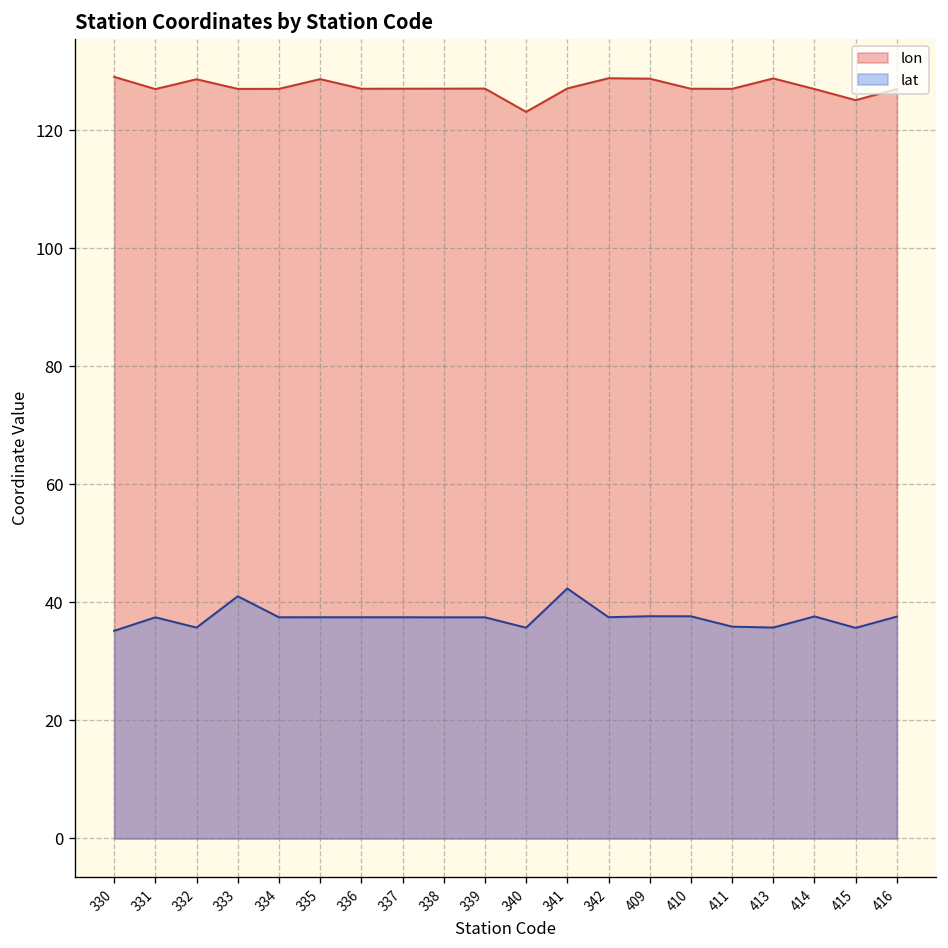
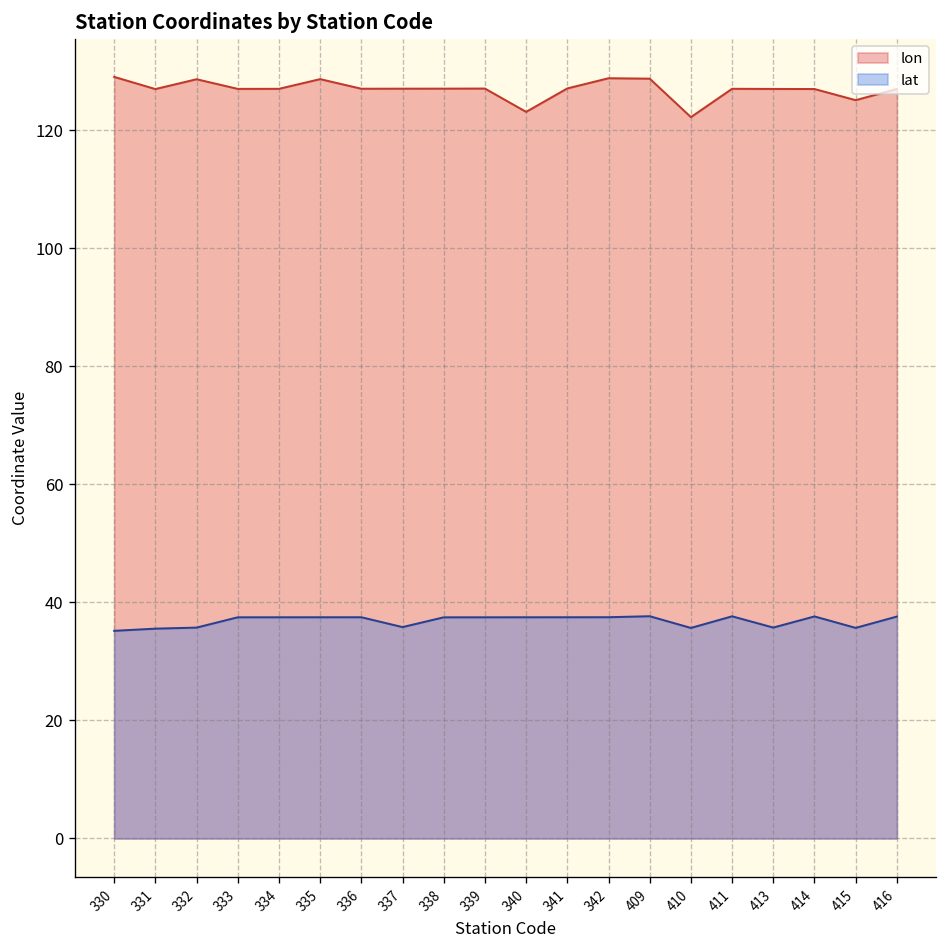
  {
    "lon": {
      "330": 129,
      "331": 127,
      "332": 129,
      "333": 127,
      "334": 127,
      "335": 129,
      "336": 127,
      "337": 127,
      "338": 127,
      "339": 127,
      "340": 123,
      "341": 127,
      "342": 129,
      "409": 129,
-     "410": 127,
+     "410": 122,
      "411": 127,
-     "413": 129,
+     "413": 127,
      "414": 127,
      "415": 125
    },
    "lat": {
      "330": 35,
-     "331": 37,
+     "331": 36,
      "332": 36,
-     "333": 41,
+     "333": 37,
      "334": 37,
      "335": 37,
      "336": 37,
-     "337": 37,
+     "337": 36,
      "338": 37,
      "339": 37,
-     "340": 36,
-     "341": 42,
+     "340": 37,
+     "341": 37,
      "342": 38,
      "409": 38,
-     "410": 38,
-     "411": 36,
+     "410": 36,
+     "411": 38,
      "413": 36,
      "414": 38,
      "415": 36,
      "416": 38
    }
  }
